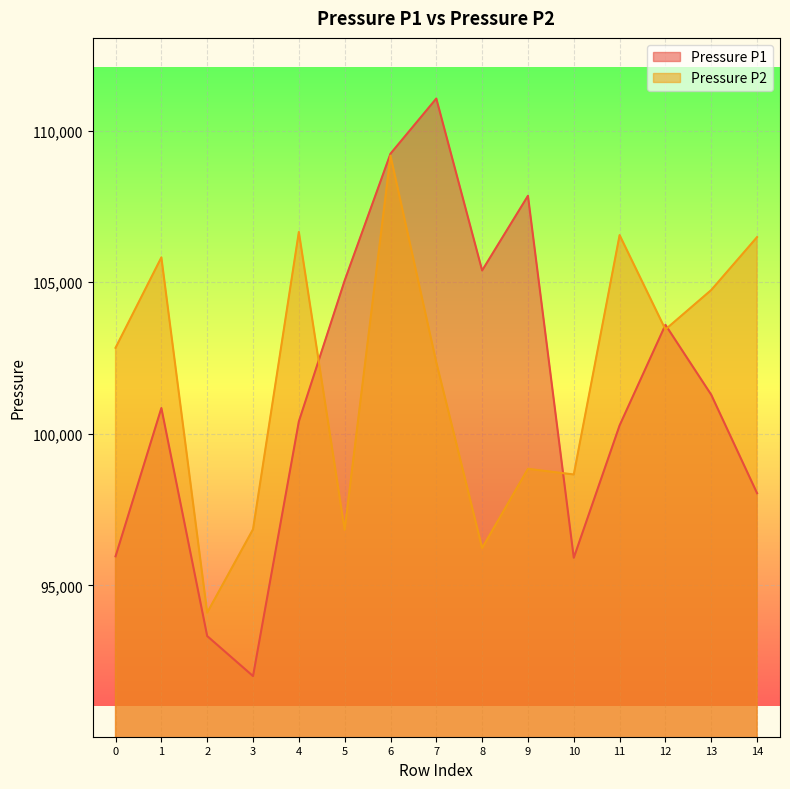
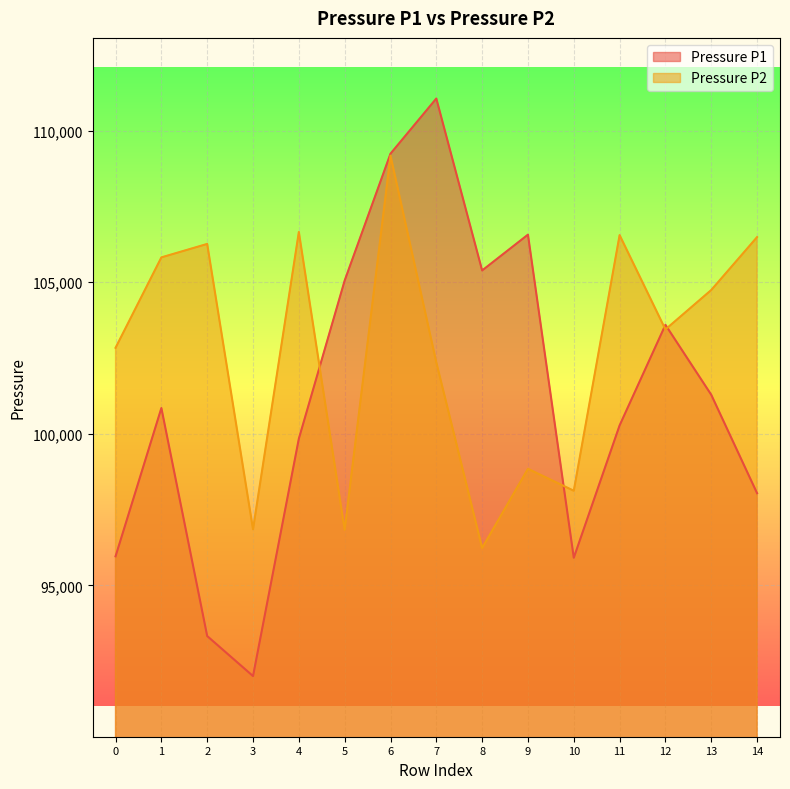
  {
    "Pressure P1": {
      "0": "96,000",
      "1": "100,800",
      "2": "93,300",
      "3": "92,000",
-     "4": "100,400",
+     "4": "99,800",
      "5": "105,100",
      "7": "111,100",
      "8": "105,400",
-     "9": "107,900",
+     "9": "106,600",
      "10": "95,900",
      "11": "100,300",
      "12": "103,600",
      "13": "101,300",
      "14": "98,000"
    },
    "Pressure P2": {
      "0": "102,800",
      "1": "105,800",
-     "2": "94,100",
+     "2": "106,300",
      "3": "96,900",
      "4": "106,700",
      "5": "96,800",
      "7": "102,400",
      "8": "96,200",
      "9": "98,800",
-     "10": "98,700",
+     "10": "98,100",
      "11": "106,600",
      "12": "103,400",
      "13": "104,700",
      "14": "106,500"
    }
  }
